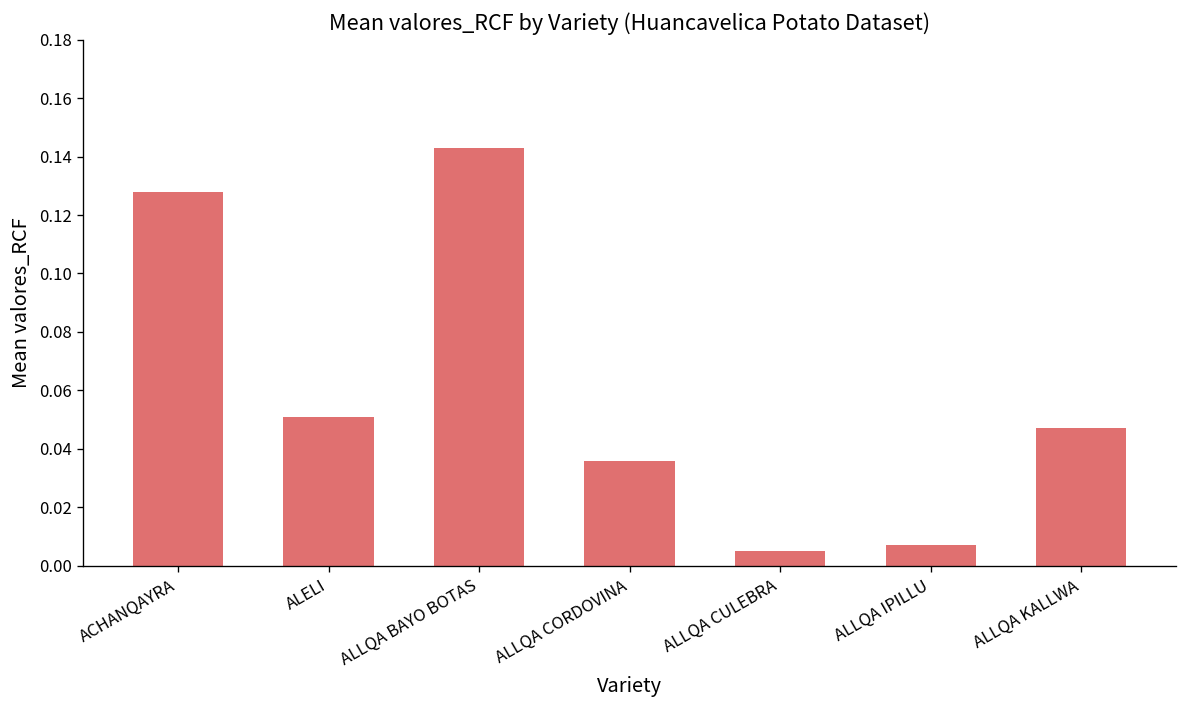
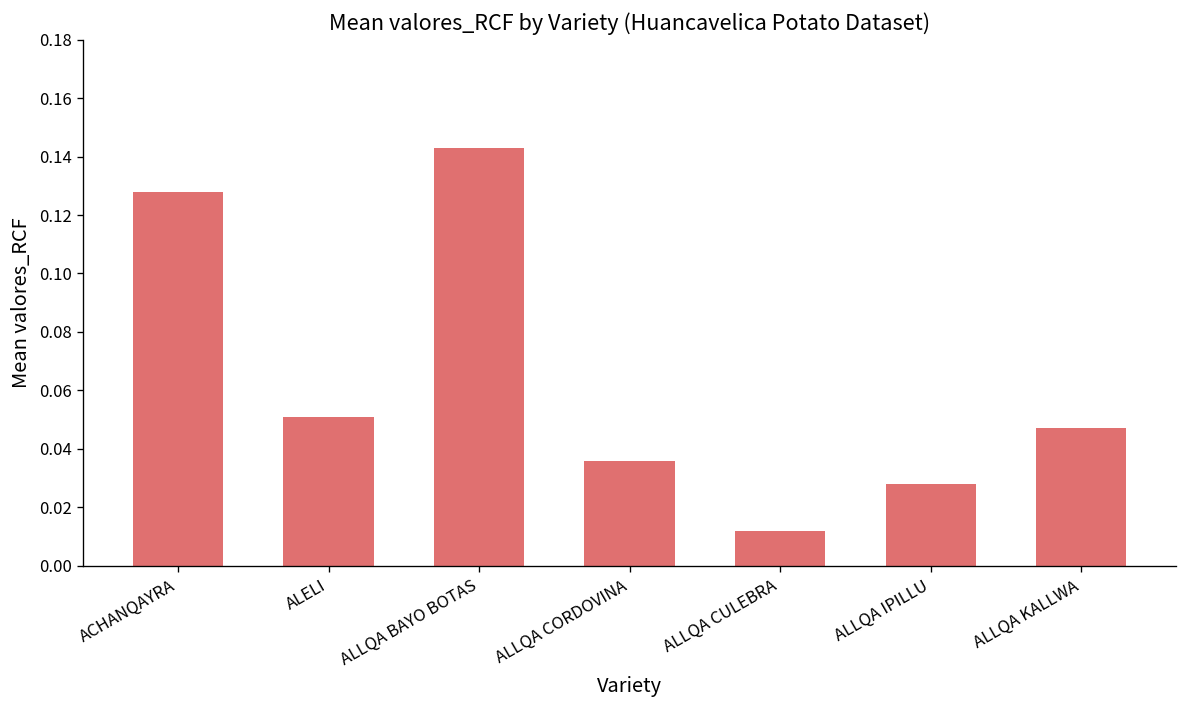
  {
    "ACHANQAYRA": 0.128,
    "ALELI": 0.051,
    "ALLQA BAYO BOTAS": 0.143,
    "ALLQA CORDOVINA": 0.036,
-   "ALLQA CULEBRA": 0.005,
-   "ALLQA IPILLU": 0.007,
+   "ALLQA CULEBRA": 0.012,
+   "ALLQA IPILLU": 0.028,
    "ALLQA KALLWA": 0.047
  }
